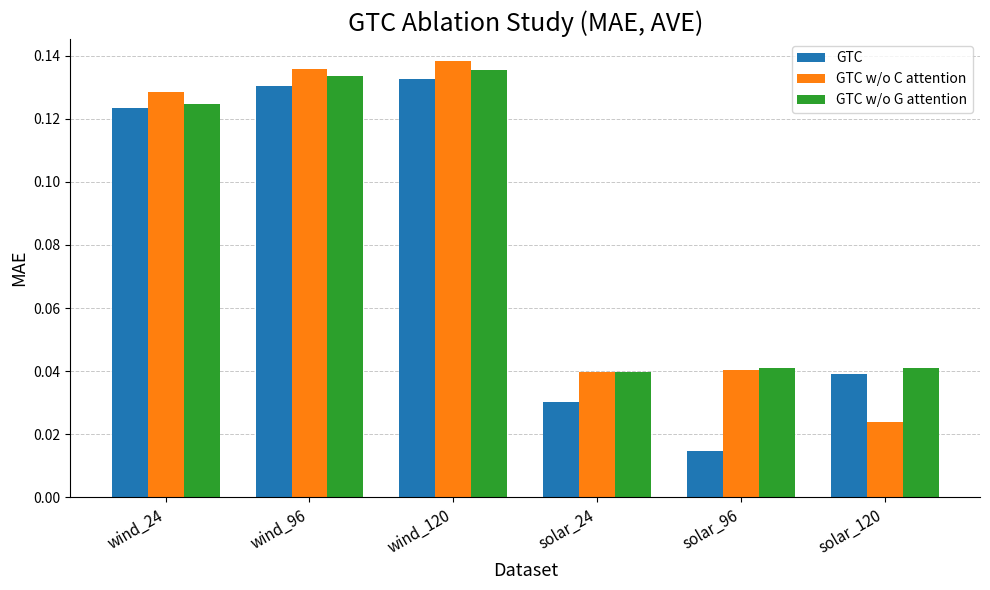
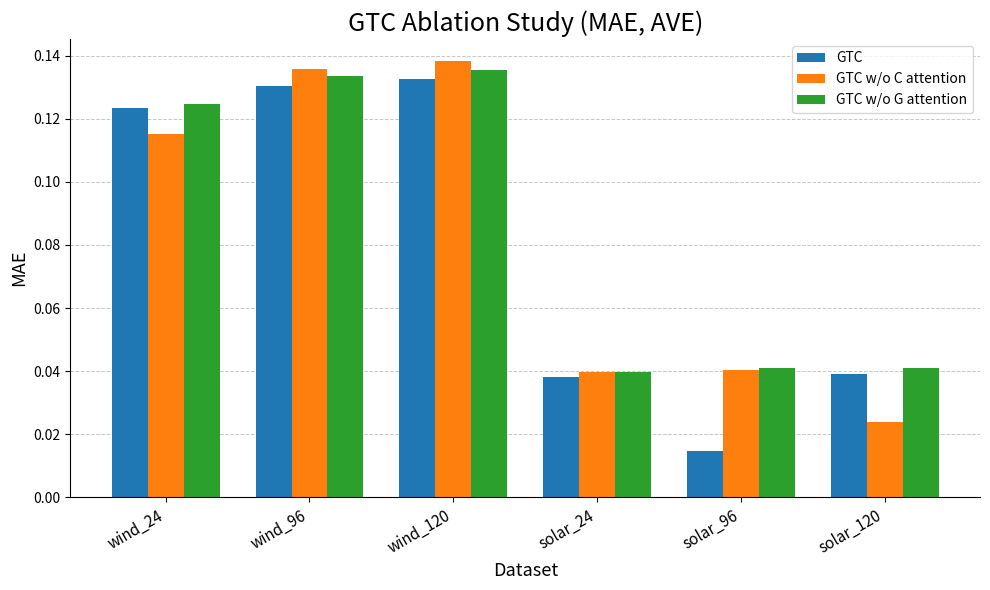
  {
    "GTC": {
      "wind_24": 0.123,
      "wind_96": 0.130,
      "wind_120": 0.133,
-     "solar_24": 0.030,
+     "solar_24": 0.038,
      "solar_96": 0.015,
      "solar_120": 0.039
    },
    "GTC w/o C attention": {
-     "wind_24": 0.129,
+     "wind_24": 0.115,
      "wind_96": 0.136,
      "wind_120": 0.138,
      "solar_24": 0.040,
      "solar_96": 0.040,
      "solar_120": 0.024
    },
    "GTC w/o G attention": {
      "wind_24": 0.125,
      "wind_96": 0.133,
      "wind_120": 0.136,
      "solar_24": 0.040,
      "solar_96": 0.041,
      "solar_120": 0.041
    }
  }
